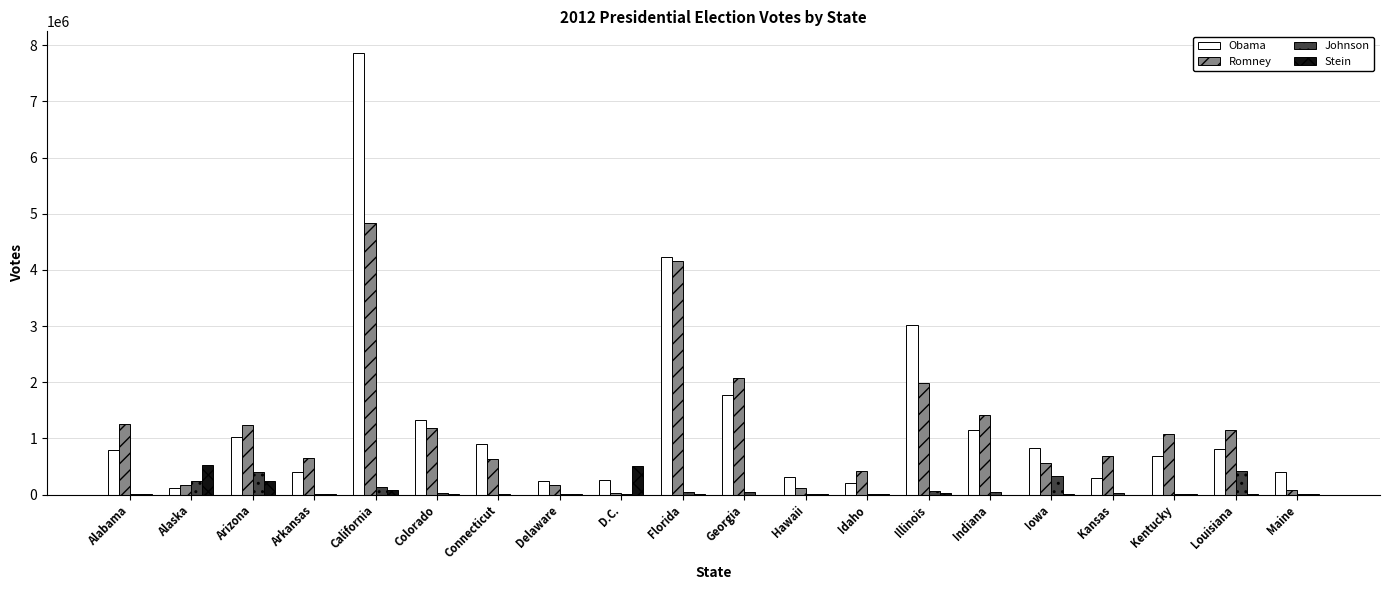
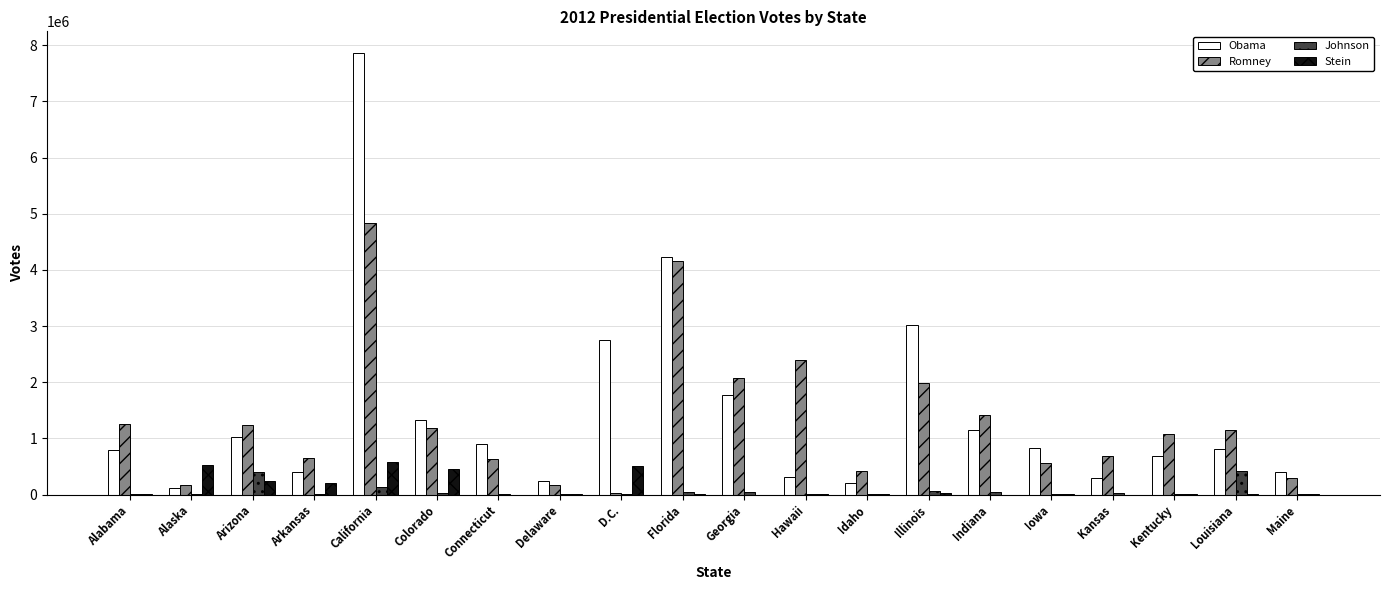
  {
    "Obama": {
      "Alabama": 800000,
      "Alaska": 100000,
      "Arizona": 1000000,
      "Arkansas": 400000,
      "California": 7900000,
      "Colorado": 1300000,
      "Connecticut": 900000,
      "Delaware": 200000,
-     "D.C.": 300000,
+     "D.C.": 2800000,
      "Florida": 4200000,
      "Georgia": 1800000,
      "Hawaii": 300000,
      "Idaho": 200000,
      "Illinois": 3000000,
      "Indiana": 1200000,
      "Iowa": 800000,
      "Kansas": 300000,
      "Kentucky": 700000,
      "Louisiana": 800000,
      "Maine": 400000
    },
    "Romney": {
      "Alabama": 1300000,
      "Alaska": 200000,
      "Arizona": 1200000,
      "Arkansas": 600000,
      "California": 4800000,
      "Colorado": 1200000,
      "Connecticut": 600000,
      "Delaware": 200000,
      "Florida": 4200000,
      "Georgia": 2100000,
-     "Hawaii": 100000,
+     "Hawaii": 2400000,
      "Idaho": 400000,
      "Illinois": 2000000,
      "Indiana": 1400000,
      "Iowa": 600000,
      "Kansas": 700000,
      "Kentucky": 1100000,
      "Louisiana": 1200000,
-     "Maine": 100000
+     "Maine": 300000
    },
    "Johnson": {
-     "Alaska": 200000,
+     "Alaska": 0,
      "Arizona": 400000,
      "California": 100000,
      "Florida": 0,
      "Georgia": 0,
      "Illinois": 100000,
      "Indiana": 100000,
-     "Iowa": 300000,
+     "Iowa": 0,
      "Louisiana": 400000
    },
    "Stein": {
      "Alaska": 500000,
      "Arizona": 200000,
-     "Arkansas": 0,
-     "California": 100000,
-     "Colorado": 0,
+     "Arkansas": 200000,
+     "California": 600000,
+     "Colorado": 500000,
      "D.C.": 500000
    }
  }
